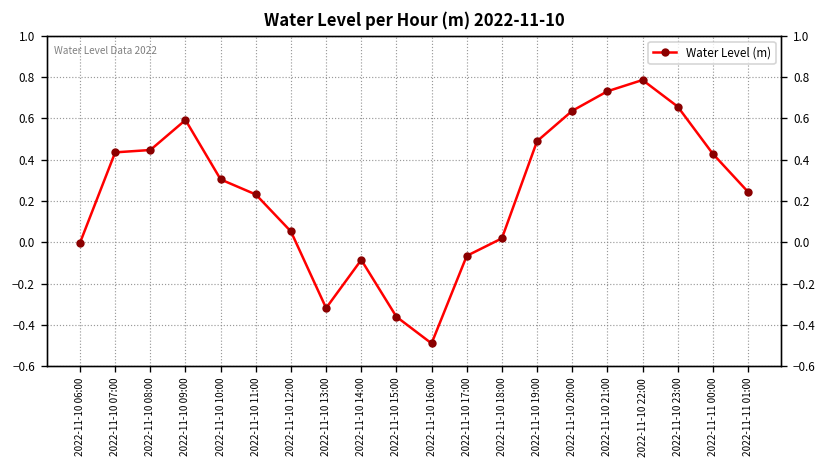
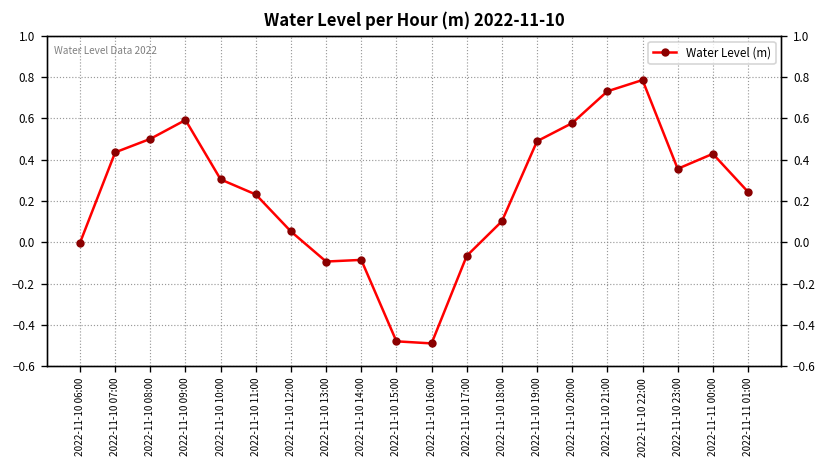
  {
    "2022-11-10 06:00": 0.00,
    "2022-11-10 07:00": 0.44,
-   "2022-11-10 08:00": 0.45,
+   "2022-11-10 08:00": 0.50,
    "2022-11-10 09:00": 0.59,
    "2022-11-10 10:00": 0.30,
    "2022-11-10 11:00": 0.23,
    "2022-11-10 12:00": 0.05,
-   "2022-11-10 13:00": -0.32,
+   "2022-11-10 13:00": -0.09,
    "2022-11-10 14:00": -0.09,
-   "2022-11-10 15:00": -0.36,
+   "2022-11-10 15:00": -0.48,
    "2022-11-10 16:00": -0.49,
    "2022-11-10 17:00": -0.07,
-   "2022-11-10 18:00": 0.02,
+   "2022-11-10 18:00": 0.10,
    "2022-11-10 19:00": 0.49,
-   "2022-11-10 20:00": 0.64,
+   "2022-11-10 20:00": 0.58,
    "2022-11-10 21:00": 0.73,
    "2022-11-10 22:00": 0.79,
-   "2022-11-10 23:00": 0.66,
+   "2022-11-10 23:00": 0.36,
    "2022-11-11 00:00": 0.43,
    "2022-11-11 01:00": 0.24
  }
